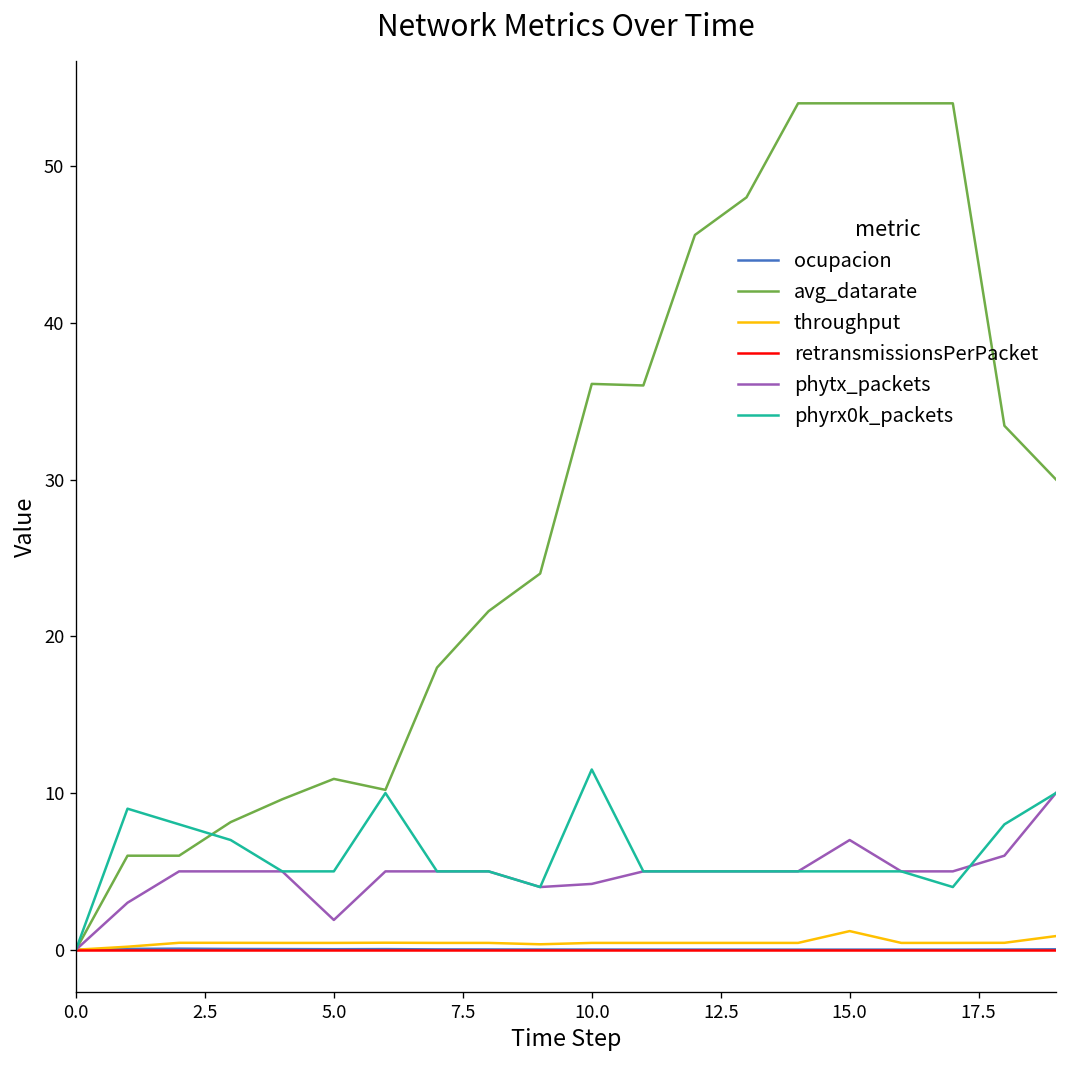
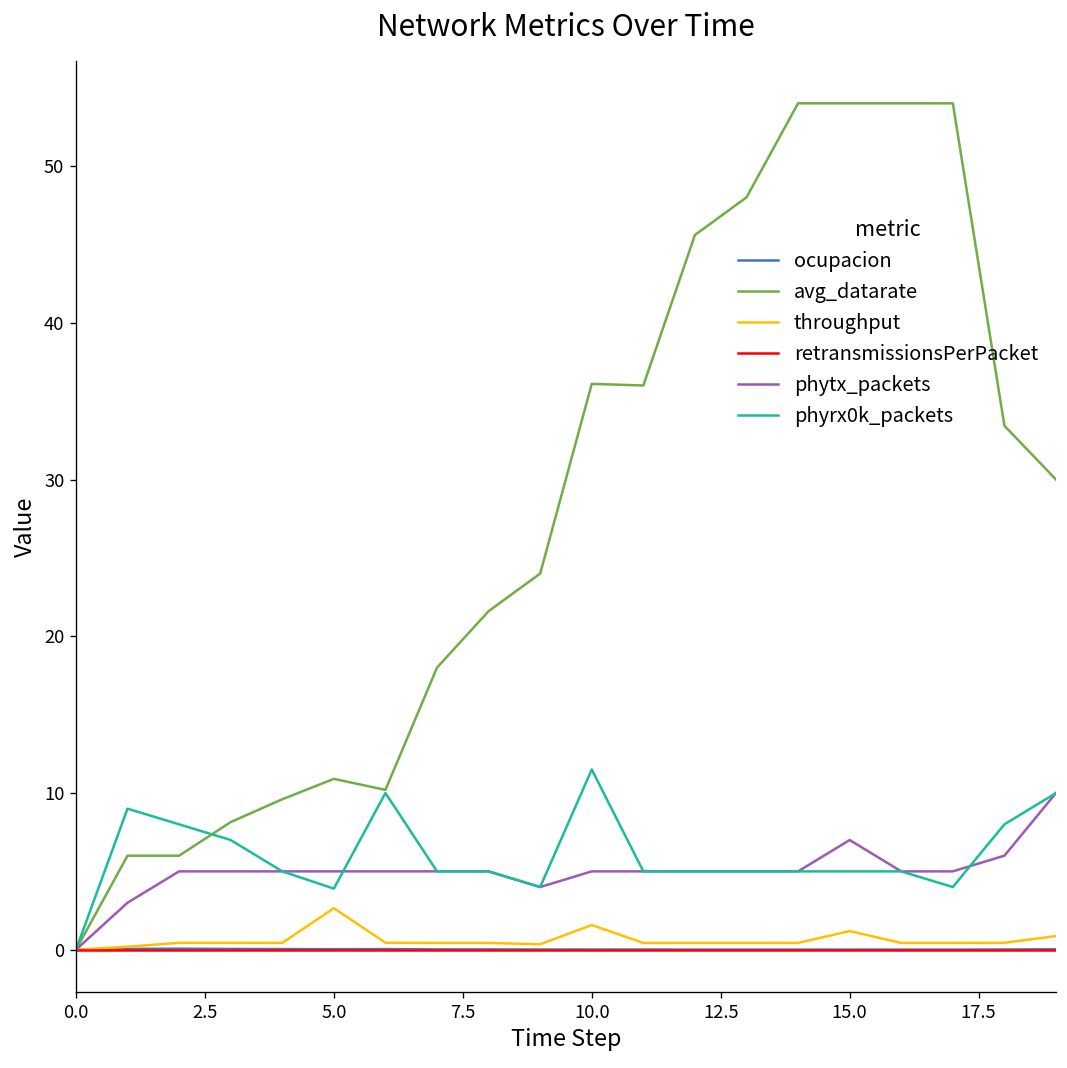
  {
    "avg_datarate": {
      "5.0": 10.9,
      "10.0": 36.1,
      "15.0": 54.0
    },
    "throughput": {
-     "5.0": 0.4,
-     "10.0": 0.4,
+     "5.0": 2.7,
+     "10.0": 1.6,
      "15.0": 1.2
    },
    "phytx_packets": {
-     "5.0": 1.9,
-     "10.0": 4.2,
+     "5.0": 5.0,
+     "10.0": 5.0,
      "15.0": 7.0
    },
    "phyrx0k_packets": {
-     "5.0": 5.0,
+     "5.0": 3.9,
      "10.0": 11.5,
      "15.0": 5.0
    }
  }
